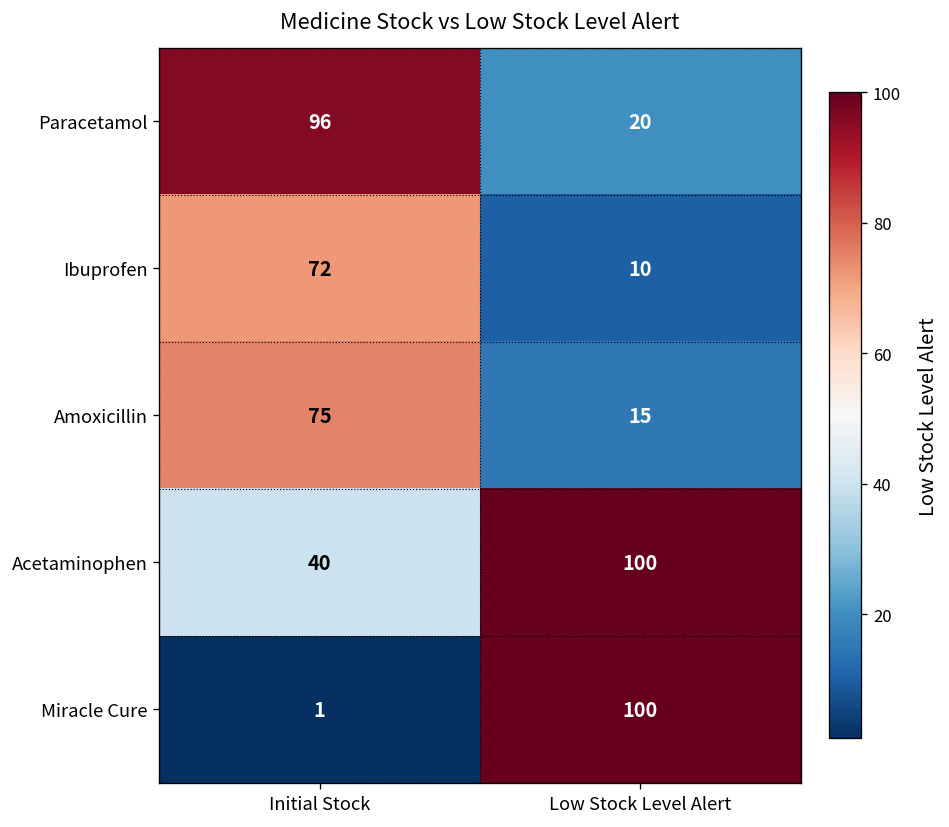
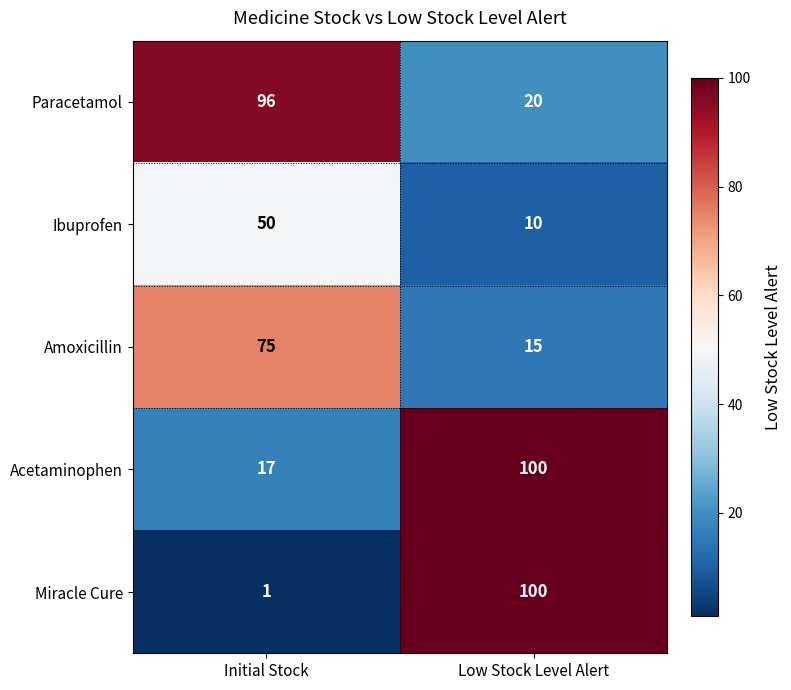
  {
    "Paracetamol": {
      "Initial Stock": 96,
      "Low Stock Level Alert": 20
    },
    "Ibuprofen": {
-     "Initial Stock": 72,
+     "Initial Stock": 50,
      "Low Stock Level Alert": 10
    },
    "Amoxicillin": {
      "Initial Stock": 75,
      "Low Stock Level Alert": 15
    },
    "Acetaminophen": {
-     "Initial Stock": 40,
+     "Initial Stock": 17,
      "Low Stock Level Alert": 100
    },
    "Miracle Cure": {
      "Initial Stock": 1,
      "Low Stock Level Alert": 100
    }
  }
